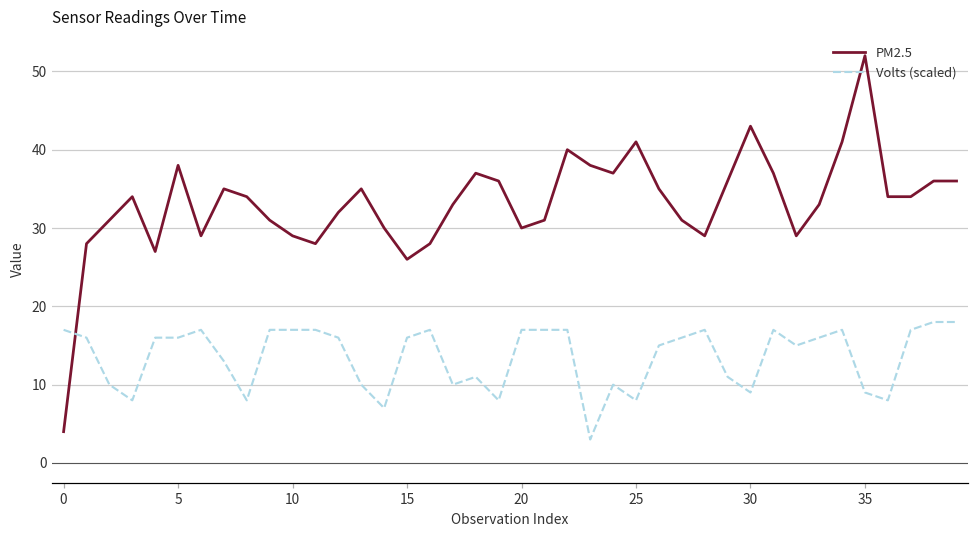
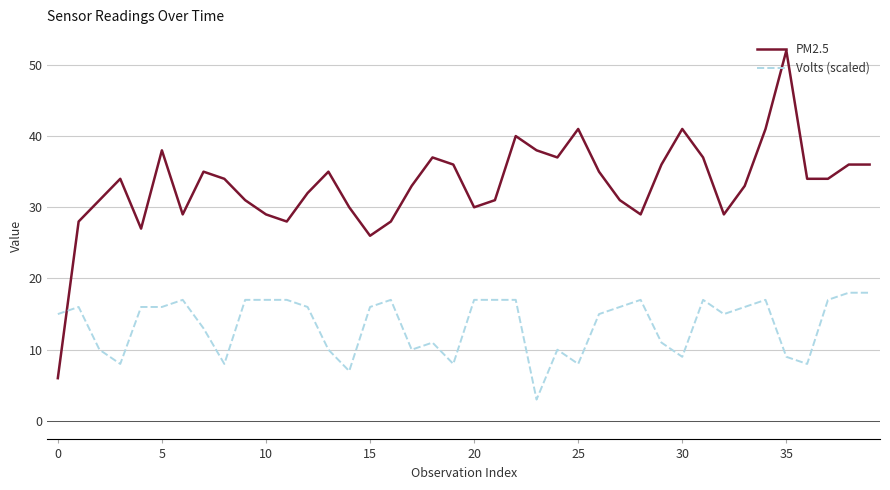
  {
    "PM2.5": {
-     "0": 4,
+     "0": 6,
      "5": 38,
      "10": 29,
      "15": 26,
      "20": 30,
      "25": 41,
-     "30": 43,
+     "30": 41,
      "35": 52
    },
    "Volts (scaled)": {
-     "0": 17,
+     "0": 15,
      "5": 16,
      "10": 17,
      "15": 16,
      "20": 17,
      "25": 8,
      "30": 9,
      "35": 9
    }
  }
